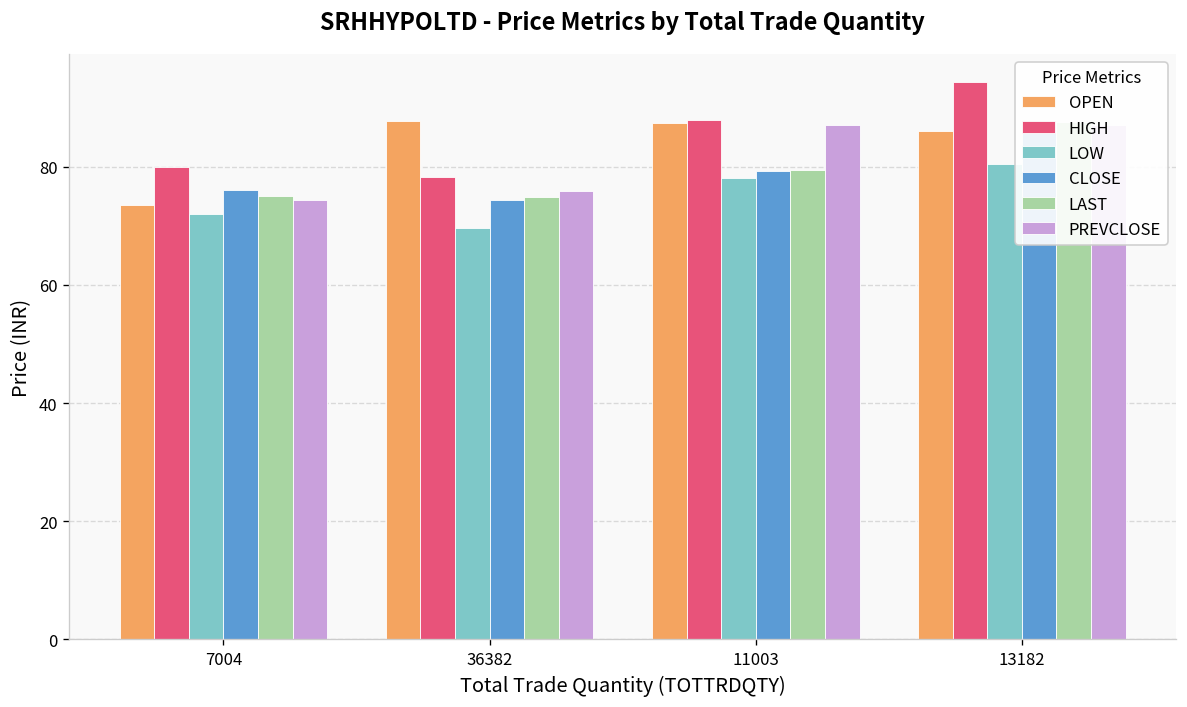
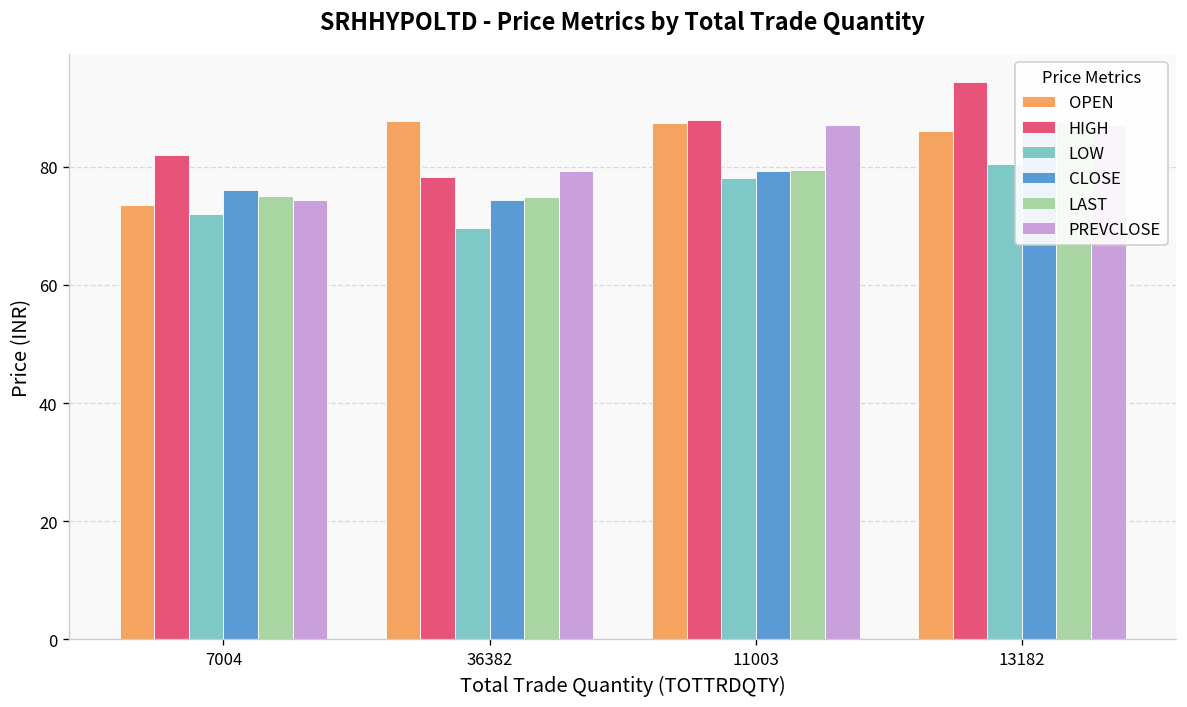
  {
    "OPEN": {
      "7004": 74,
      "36382": 88,
      "11003": 88,
      "13182": 86
    },
    "HIGH": {
-     "7004": 80,
+     "7004": 82,
      "36382": 78,
      "11003": 88,
      "13182": 94
    },
    "PREVCLOSE": {
      "7004": 74,
-     "36382": 76,
+     "36382": 79,
      "11003": 87
    }
  }
